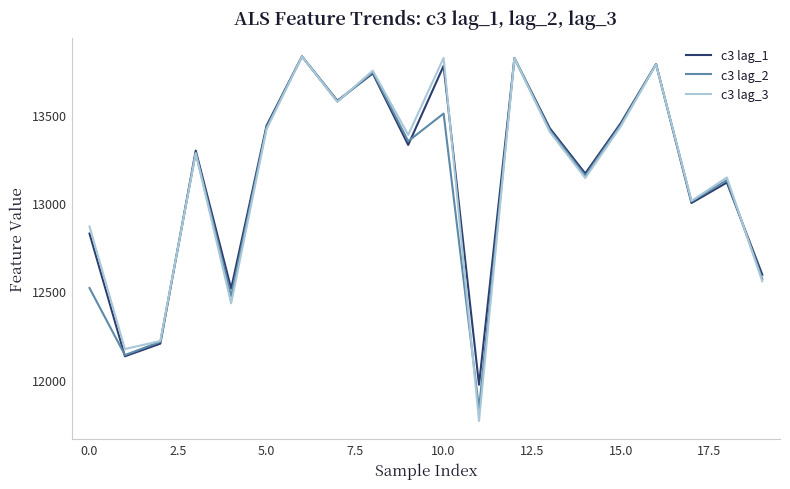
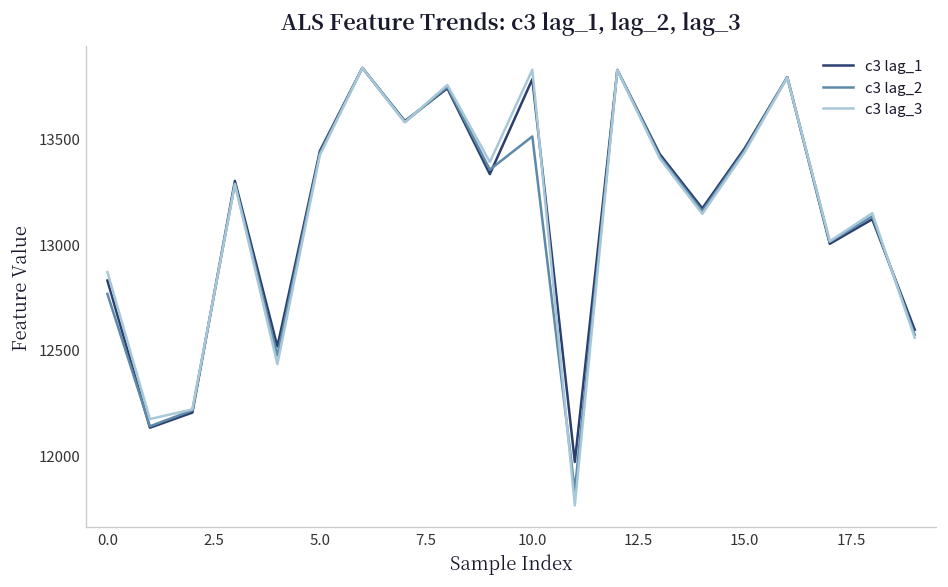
  {
    "c3 lag_1": {
      "0.0": 12830,
      "10.0": 13780
    },
    "c3 lag_2": {
-     "0.0": 12520,
+     "0.0": 12760,
      "10.0": 13510
    },
    "c3 lag_3": {
      "0.0": 12870,
      "10.0": 13830
    }
  }
